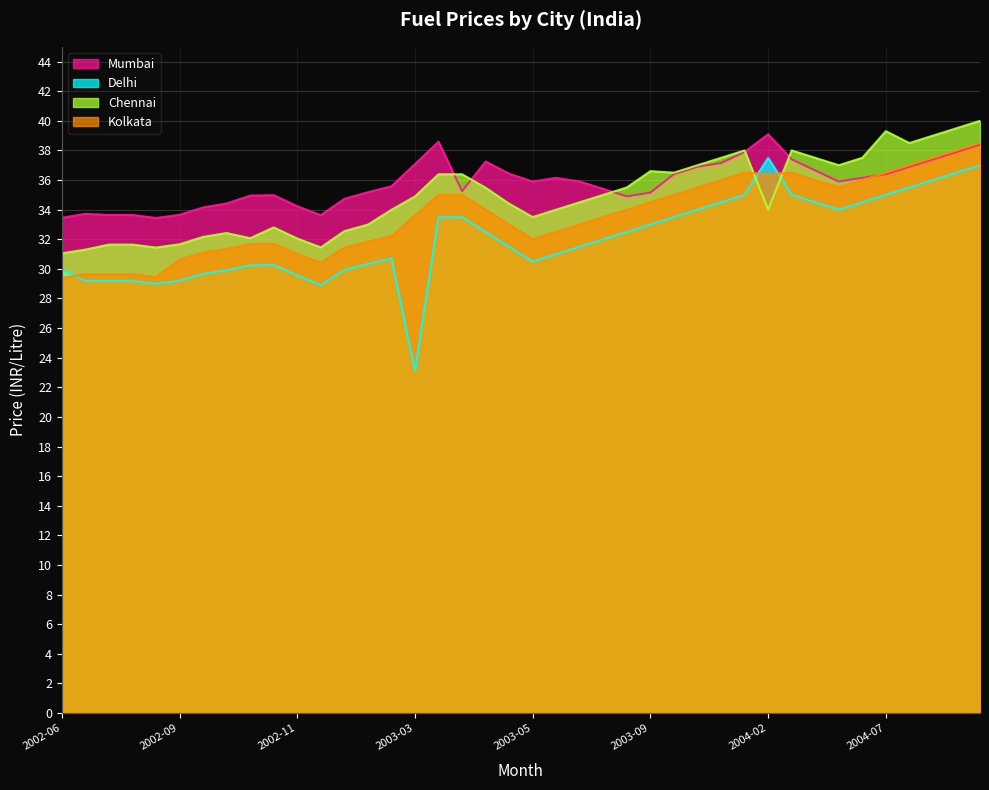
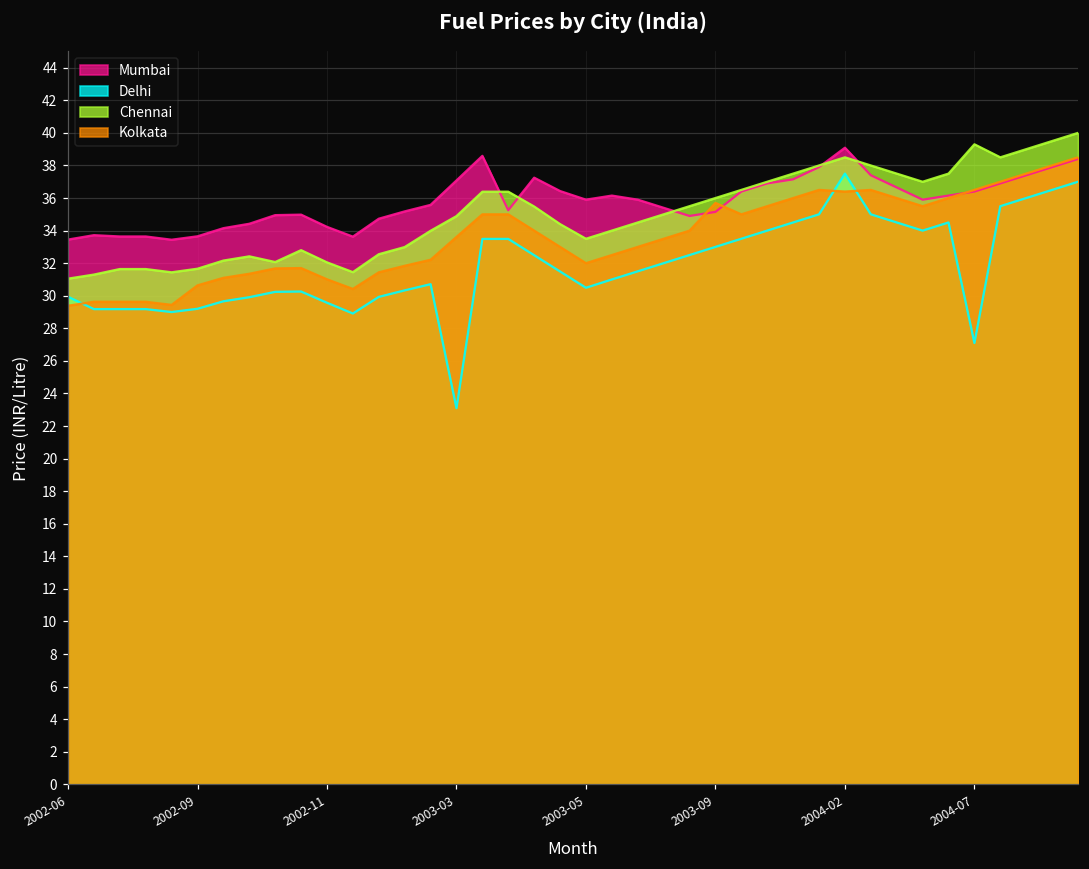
  {
    "Mumbai": {
      "2003-09": 35.2,
      "2004-02": 39.1
    },
    "Delhi": {
      "2003-09": 33.0,
      "2004-02": 37.5,
-     "2004-07": 35.0
+     "2004-07": 27.1
    },
    "Chennai": {
-     "2003-09": 36.6,
-     "2004-02": 34.0,
+     "2003-09": 36.0,
+     "2004-02": 38.5,
      "2004-07": 39.3
    },
    "Kolkata": {
-     "2003-09": 34.5,
+     "2003-09": 35.7,
      "2004-02": 36.4
    }
  }
